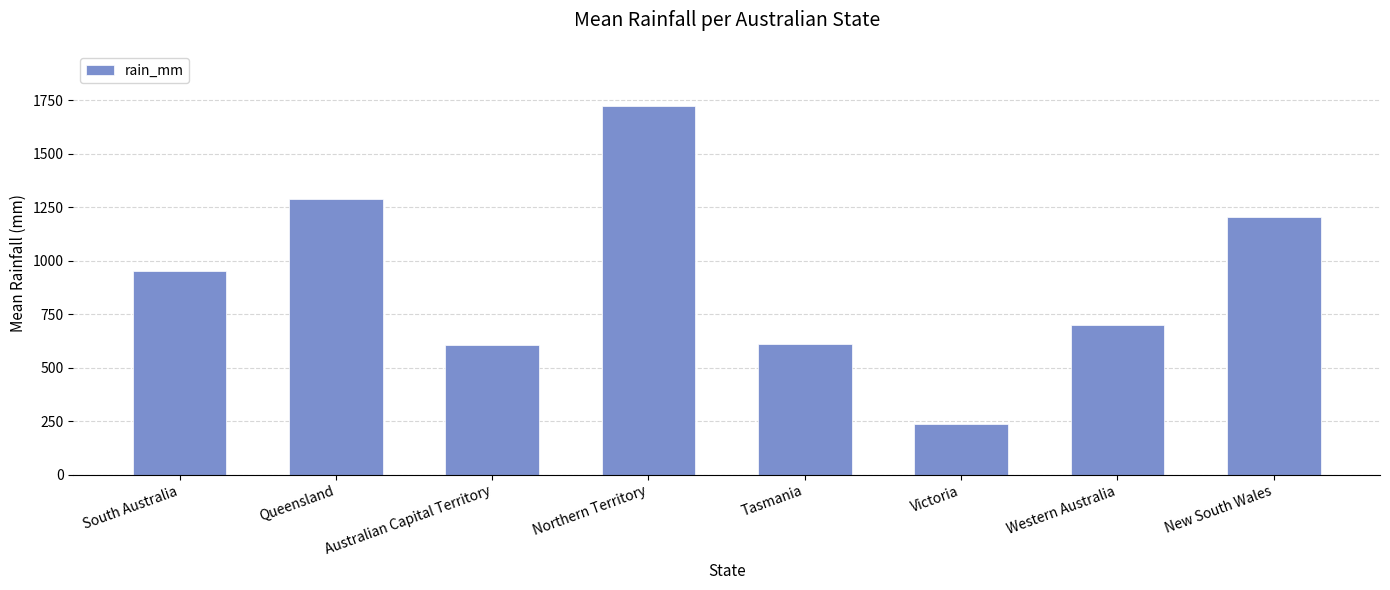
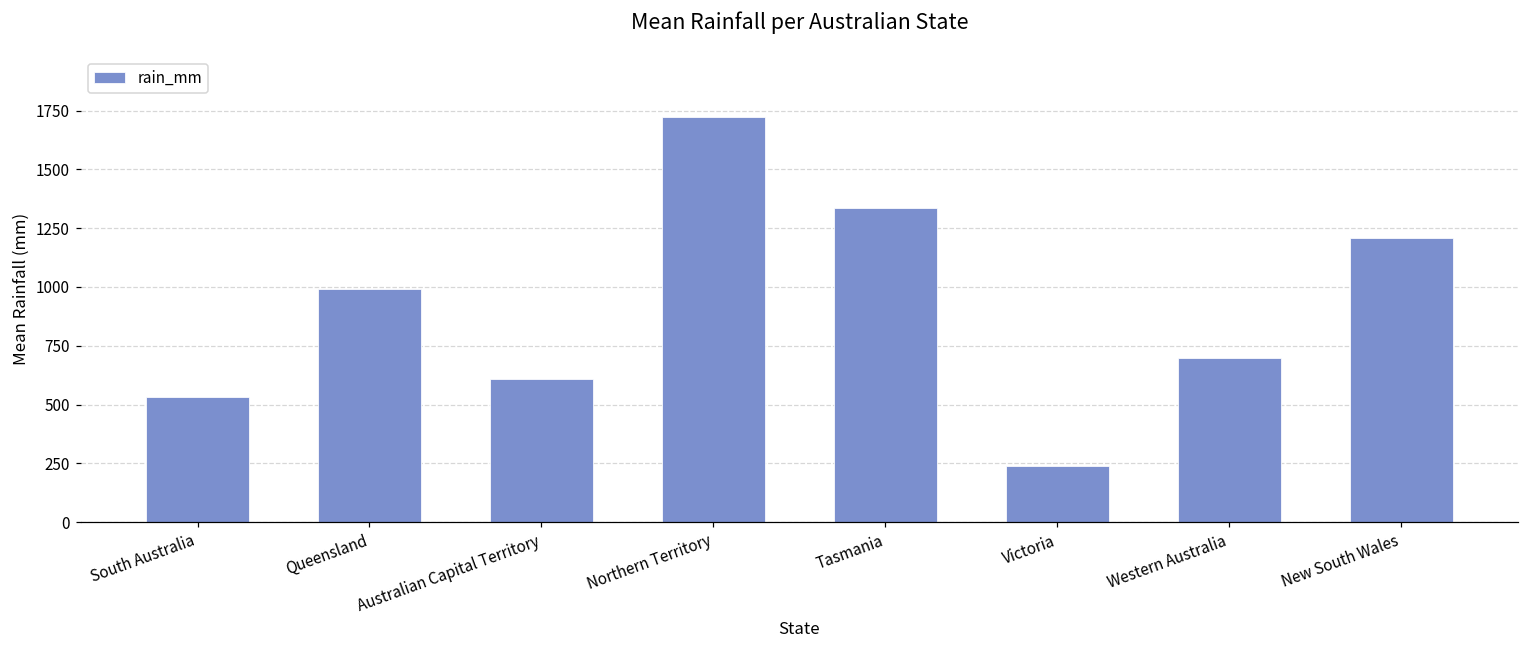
  {
-   "South Australia": 950,
-   "Queensland": 1290,
+   "South Australia": 530,
+   "Queensland": 990,
    "Australian Capital Territory": 610,
    "Northern Territory": 1720,
-   "Tasmania": 610,
+   "Tasmania": 1340,
    "Victoria": 240,
    "Western Australia": 700,
    "New South Wales": 1210
  }
